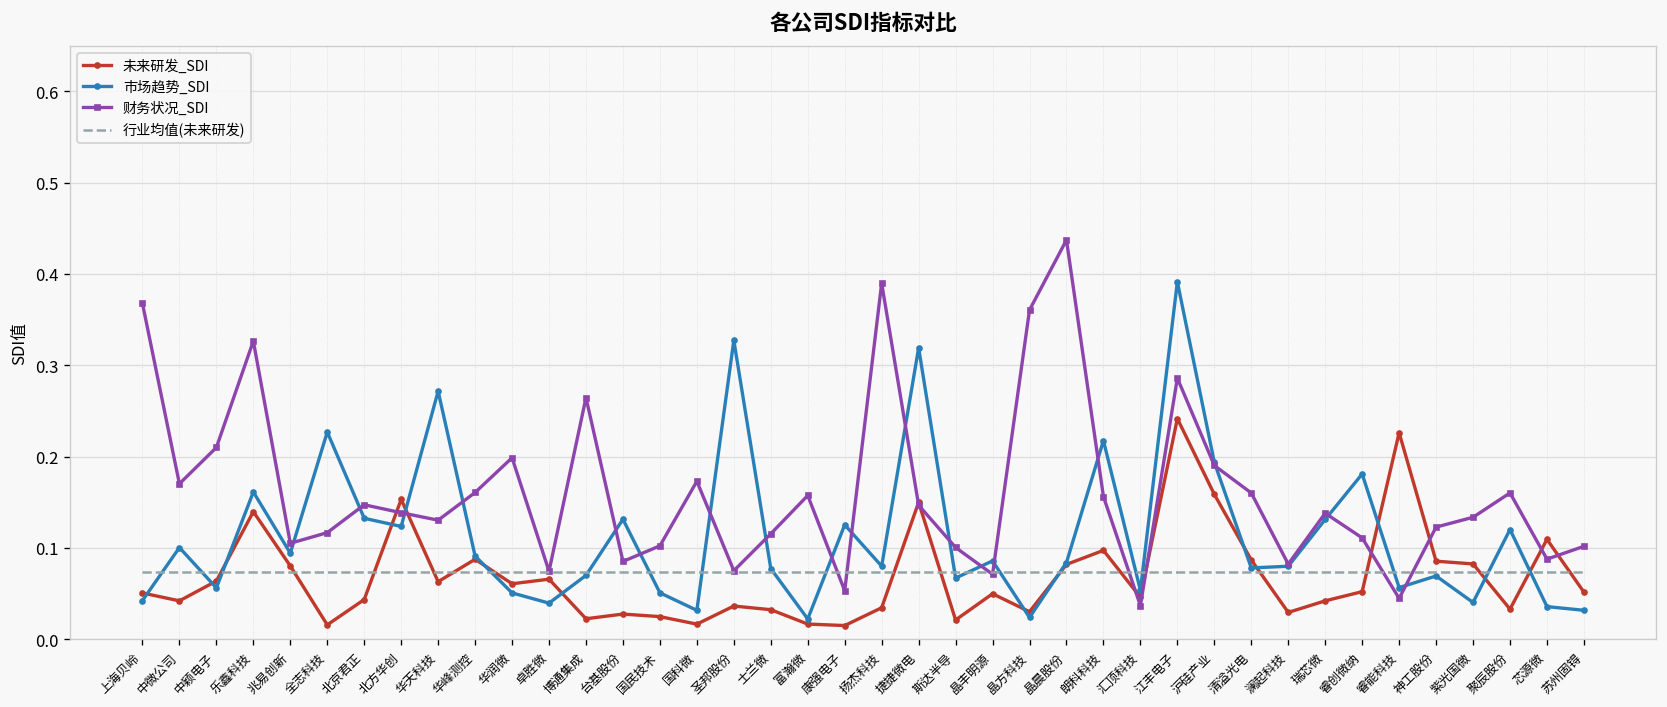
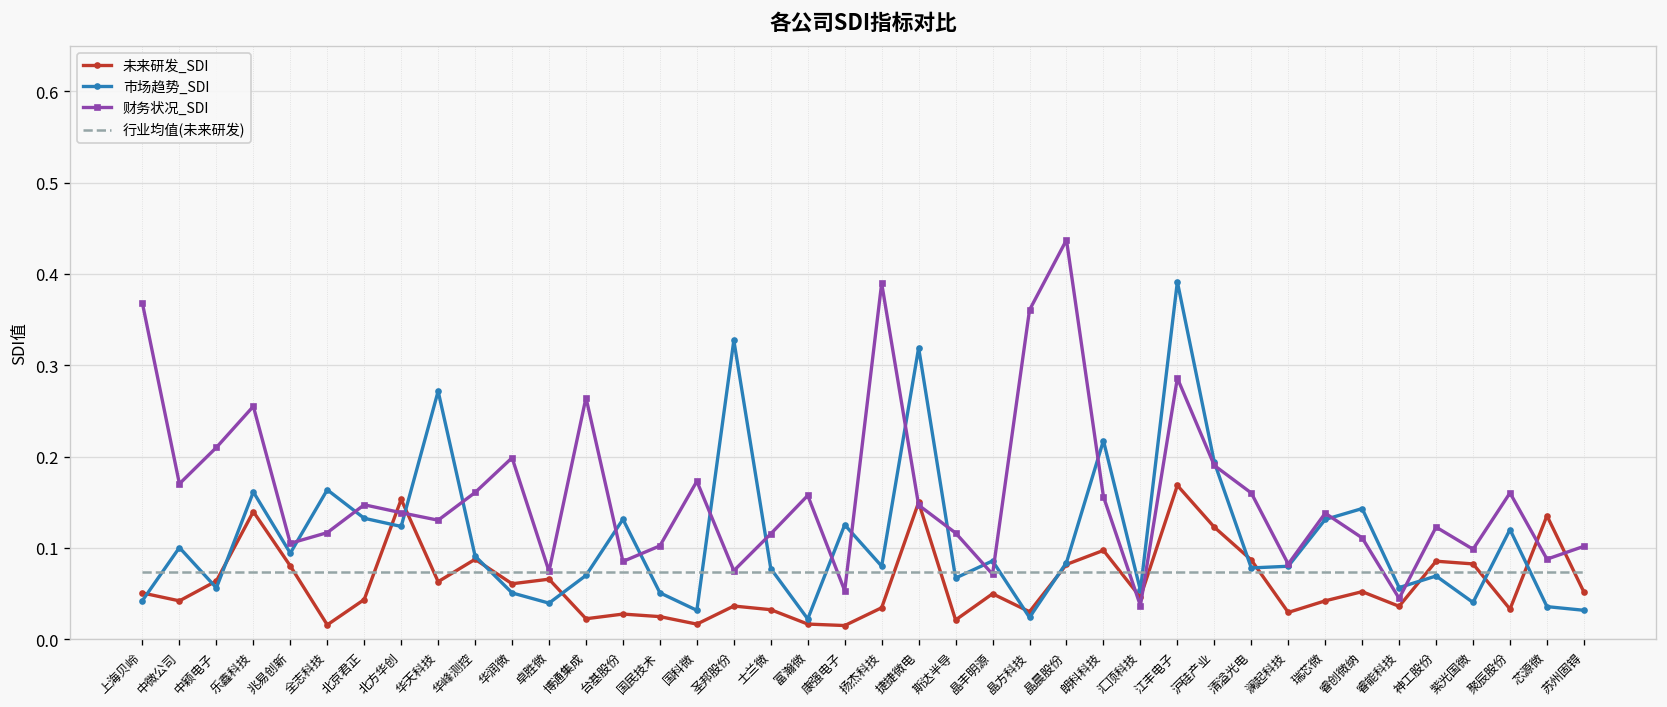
  {
    "未来研发_SDI": {
      "上海贝岭": 0.05,
      "中微公司": 0.04,
      "中颖电子": 0.06,
      "乐鑫科技": 0.14,
      "兆易创新": 0.08,
      "全志科技": 0.02,
      "北京君正": 0.04,
      "北方华创": 0.15,
      "华天科技": 0.06,
      "华峰测控": 0.09,
      "华润微": 0.06,
      "卓胜微": 0.07,
      "博通集成": 0.02,
      "台基股份": 0.03,
      "国民技术": 0.02,
      "国科微": 0.02,
      "圣邦股份": 0.04,
      "士兰微": 0.03,
      "富瀚微": 0.02,
      "康强电子": 0.02,
      "扬杰科技": 0.03,
      "斯达半导": 0.02,
      "晶丰明源": 0.05,
      "晶方科技": 0.03,
      "朗科科技": 0.10,
      "汇顶科技": 0.05,
-     "江丰电子": 0.24,
-     "沪硅产业": 0.16,
+     "江丰电子": 0.17,
+     "沪硅产业": 0.12,
      "清溢光电": 0.09,
      "澜起科技": 0.03,
      "瑞芯微": 0.04,
      "睿创微纳": 0.05,
-     "睿能科技": 0.23,
+     "睿能科技": 0.04,
      "神工股份": 0.09,
      "紫光国微": 0.08,
      "聚辰股份": 0.03,
-     "芯源微": 0.11,
+     "芯源微": 0.14,
      "苏州固锝": 0.05
    },
    "市场趋势_SDI": {
      "上海贝岭": 0.04,
      "中微公司": 0.10,
      "中颖电子": 0.06,
      "乐鑫科技": 0.16,
      "兆易创新": 0.09,
-     "全志科技": 0.23,
+     "全志科技": 0.16,
      "北京君正": 0.13,
      "北方华创": 0.12,
      "华天科技": 0.27,
      "华峰测控": 0.09,
      "华润微": 0.05,
      "卓胜微": 0.04,
      "博通集成": 0.07,
      "台基股份": 0.13,
      "国民技术": 0.05,
      "国科微": 0.03,
      "圣邦股份": 0.33,
      "士兰微": 0.08,
      "富瀚微": 0.02,
      "康强电子": 0.13,
      "扬杰科技": 0.08,
      "捷捷微电": 0.32,
      "斯达半导": 0.07,
      "晶丰明源": 0.09,
      "晶方科技": 0.02,
      "朗科科技": 0.22,
      "汇顶科技": 0.05,
      "江丰电子": 0.39,
      "沪硅产业": 0.19,
      "清溢光电": 0.08,
      "瑞芯微": 0.13,
-     "睿创微纳": 0.18,
+     "睿创微纳": 0.14,
      "睿能科技": 0.06,
      "神工股份": 0.07,
      "紫光国微": 0.04,
      "聚辰股份": 0.12,
      "芯源微": 0.04,
      "苏州固锝": 0.03
    },
    "财务状况_SDI": {
      "上海贝岭": 0.37,
      "中微公司": 0.17,
      "中颖电子": 0.21,
-     "乐鑫科技": 0.33,
+     "乐鑫科技": 0.26,
      "兆易创新": 0.11,
      "全志科技": 0.12,
      "北京君正": 0.15,
      "北方华创": 0.14,
      "华天科技": 0.13,
      "华峰测控": 0.16,
      "华润微": 0.20,
      "博通集成": 0.26,
      "台基股份": 0.09,
      "国民技术": 0.10,
      "国科微": 0.17,
      "士兰微": 0.12,
      "富瀚微": 0.16,
      "康强电子": 0.05,
      "扬杰科技": 0.39,
-     "斯达半导": 0.10,
+     "斯达半导": 0.12,
      "晶方科技": 0.36,
      "晶晨股份": 0.44,
      "朗科科技": 0.16,
      "汇顶科技": 0.04,
      "江丰电子": 0.29,
      "沪硅产业": 0.19,
      "清溢光电": 0.16,
      "瑞芯微": 0.14,
      "睿创微纳": 0.11,
      "睿能科技": 0.04,
      "神工股份": 0.12,
-     "紫光国微": 0.13,
+     "紫光国微": 0.10,
      "聚辰股份": 0.16,
      "芯源微": 0.09,
      "苏州固锝": 0.10
    },
    "行业均值(未来研发)": {
      "上海贝岭": 0.07,
      "中微公司": 0.07,
      "中颖电子": 0.07,
      "乐鑫科技": 0.07,
      "兆易创新": 0.07,
      "全志科技": 0.07,
      "北京君正": 0.07,
      "北方华创": 0.07,
      "华天科技": 0.07,
      "华峰测控": 0.07,
      "华润微": 0.07,
      "博通集成": 0.07,
      "台基股份": 0.07,
      "国民技术": 0.07,
      "国科微": 0.07,
      "士兰微": 0.07,
      "富瀚微": 0.07,
      "康强电子": 0.07,
      "扬杰科技": 0.07,
      "捷捷微电": 0.07,
      "斯达半导": 0.07,
      "晶方科技": 0.07,
      "晶晨股份": 0.07,
      "朗科科技": 0.07,
      "汇顶科技": 0.07,
      "江丰电子": 0.07,
      "沪硅产业": 0.07,
      "清溢光电": 0.07,
      "澜起科技": 0.07,
      "瑞芯微": 0.07,
      "睿创微纳": 0.07,
      "睿能科技": 0.07,
      "神工股份": 0.07,
      "紫光国微": 0.07,
      "聚辰股份": 0.07,
      "芯源微": 0.07,
      "苏州固锝": 0.07
    }
  }
